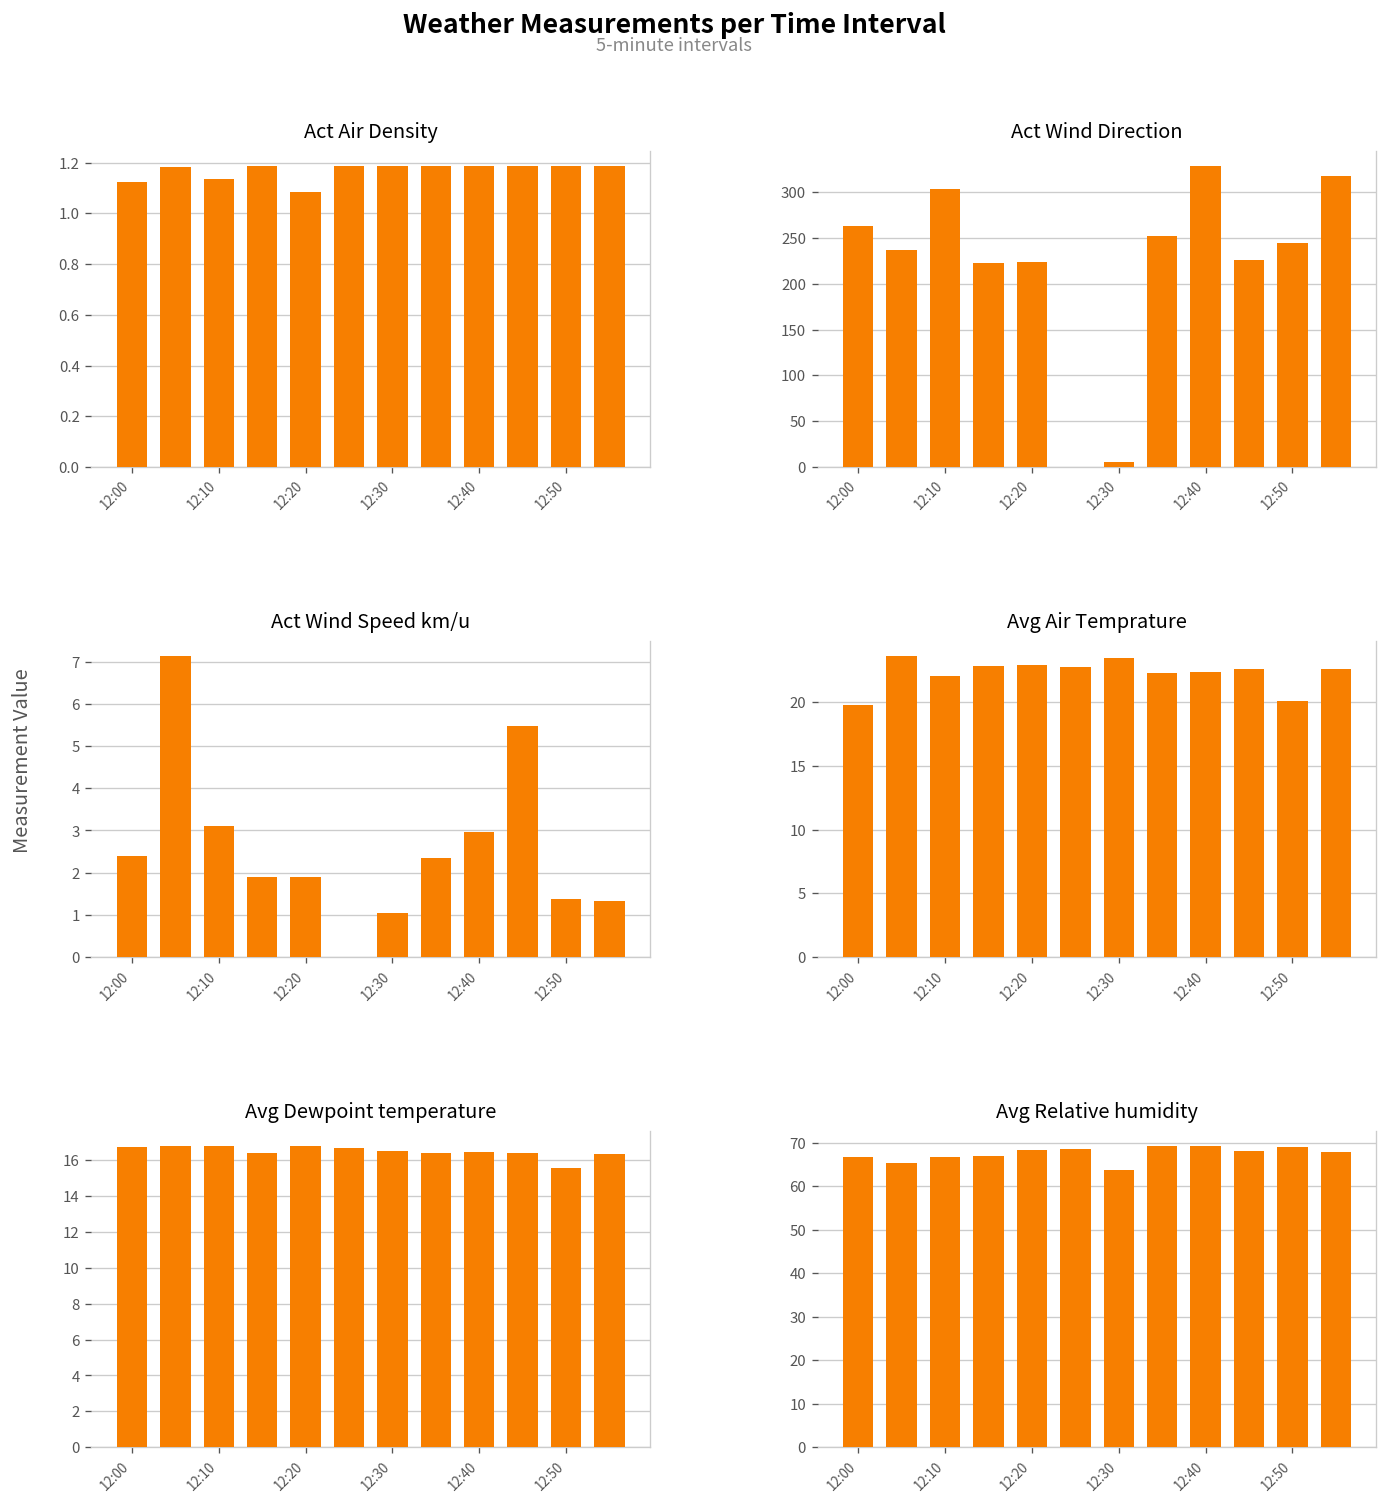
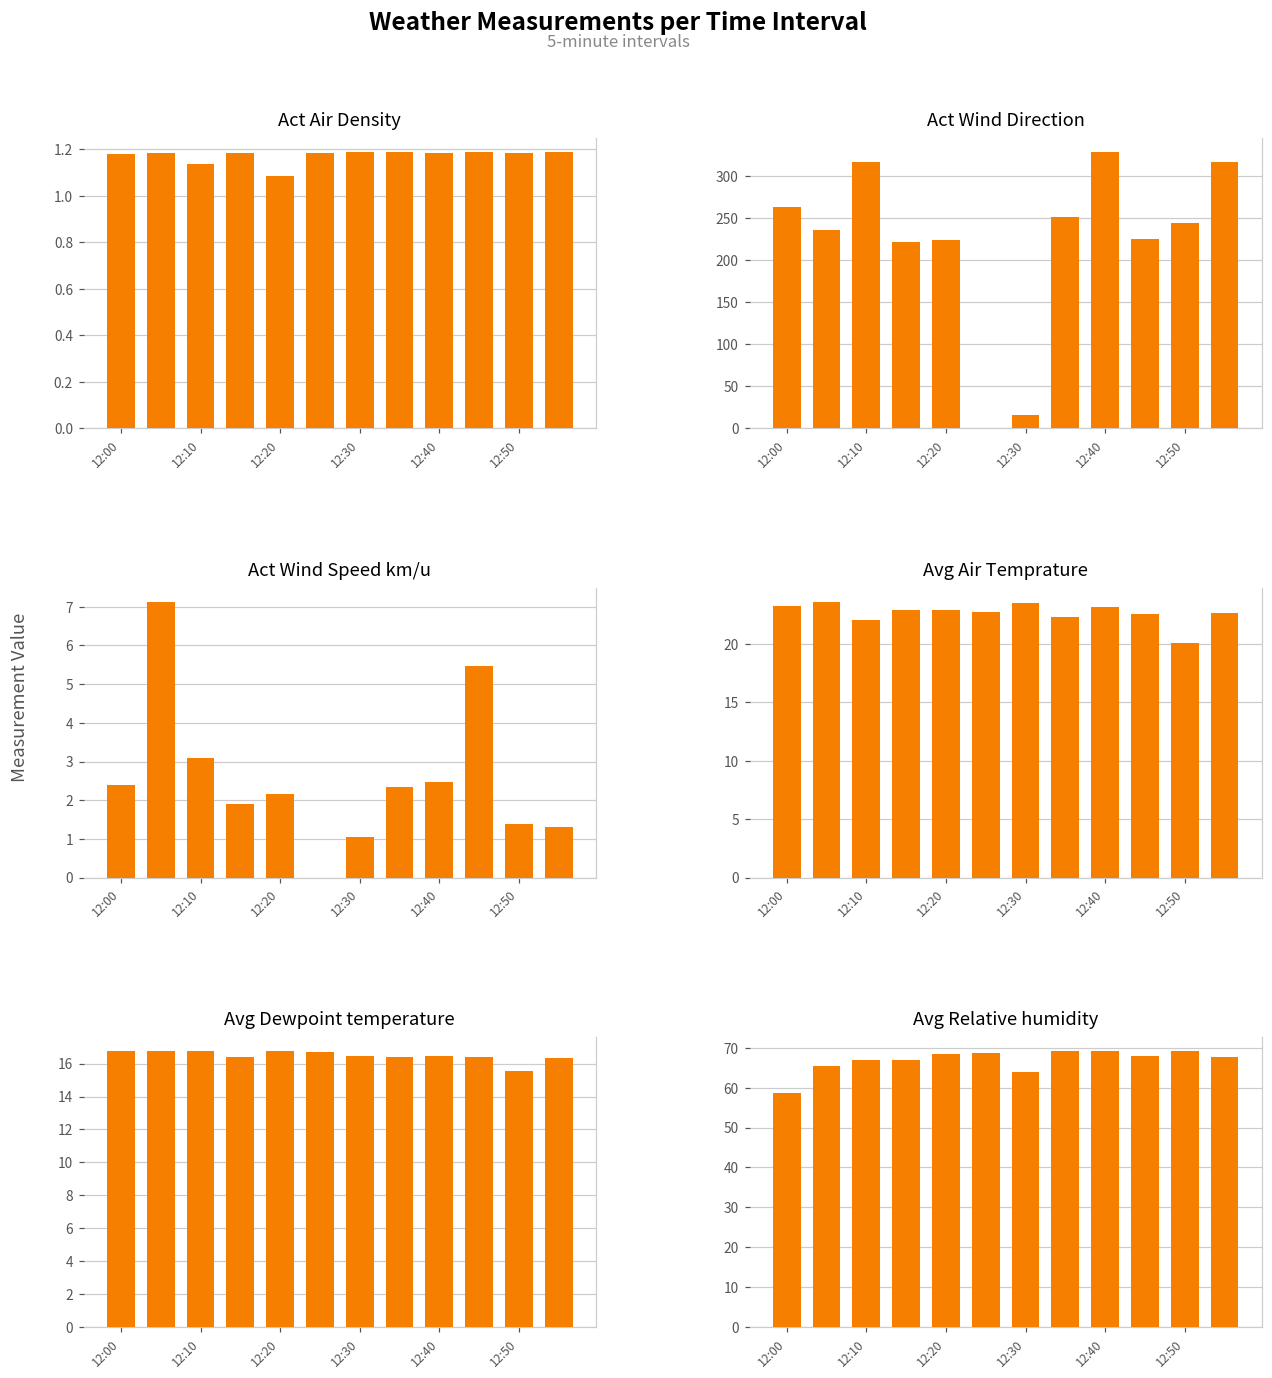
  {
    "Act Air Density": {
-     "12:00": 1.12,
+     "12:00": 1.18,
      "12:10": 1.13,
      "12:20": 1.08,
      "12:30": 1.19,
      "12:40": 1.19,
      "12:50": 1.19
    },
    "Act Wind Direction": {
      "12:00": 260,
-     "12:10": 300,
+     "12:10": 320,
      "12:20": 220,
-     "12:30": 10,
+     "12:30": 20,
      "12:40": 330,
      "12:50": 240
    },
    "Act Wind Speed km/u": {
      "12:00": 2.4,
      "12:10": 3.1,
-     "12:20": 1.9,
+     "12:20": 2.2,
      "12:30": 1.0,
-     "12:40": 3.0,
+     "12:40": 2.5,
      "12:50": 1.4
    },
    "Avg Air Temprature": {
-     "12:00": 19.8,
+     "12:00": 23.3,
      "12:10": 22.1,
      "12:20": 22.9,
      "12:30": 23.5,
-     "12:40": 22.4,
+     "12:40": 23.1,
      "12:50": 20.1
    },
    "Avg Dewpoint temperature": {
      "12:00": 16.7,
      "12:10": 16.8,
      "12:20": 16.8,
      "12:30": 16.5,
      "12:40": 16.5,
      "12:50": 15.6
    },
    "Avg Relative humidity": {
-     "12:00": 67,
+     "12:00": 59,
      "12:10": 67,
      "12:20": 68,
      "12:30": 64,
      "12:40": 69,
      "12:50": 69
    }
  }
